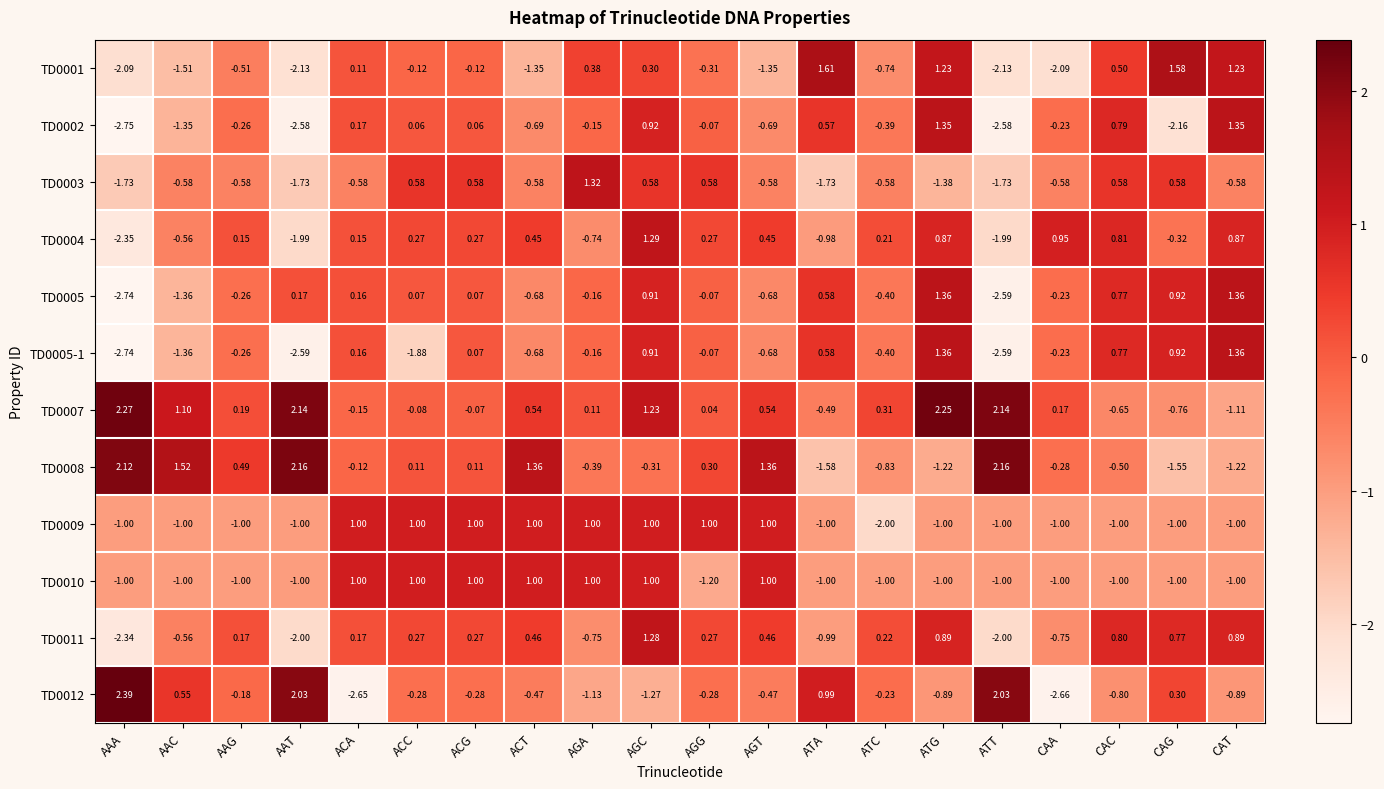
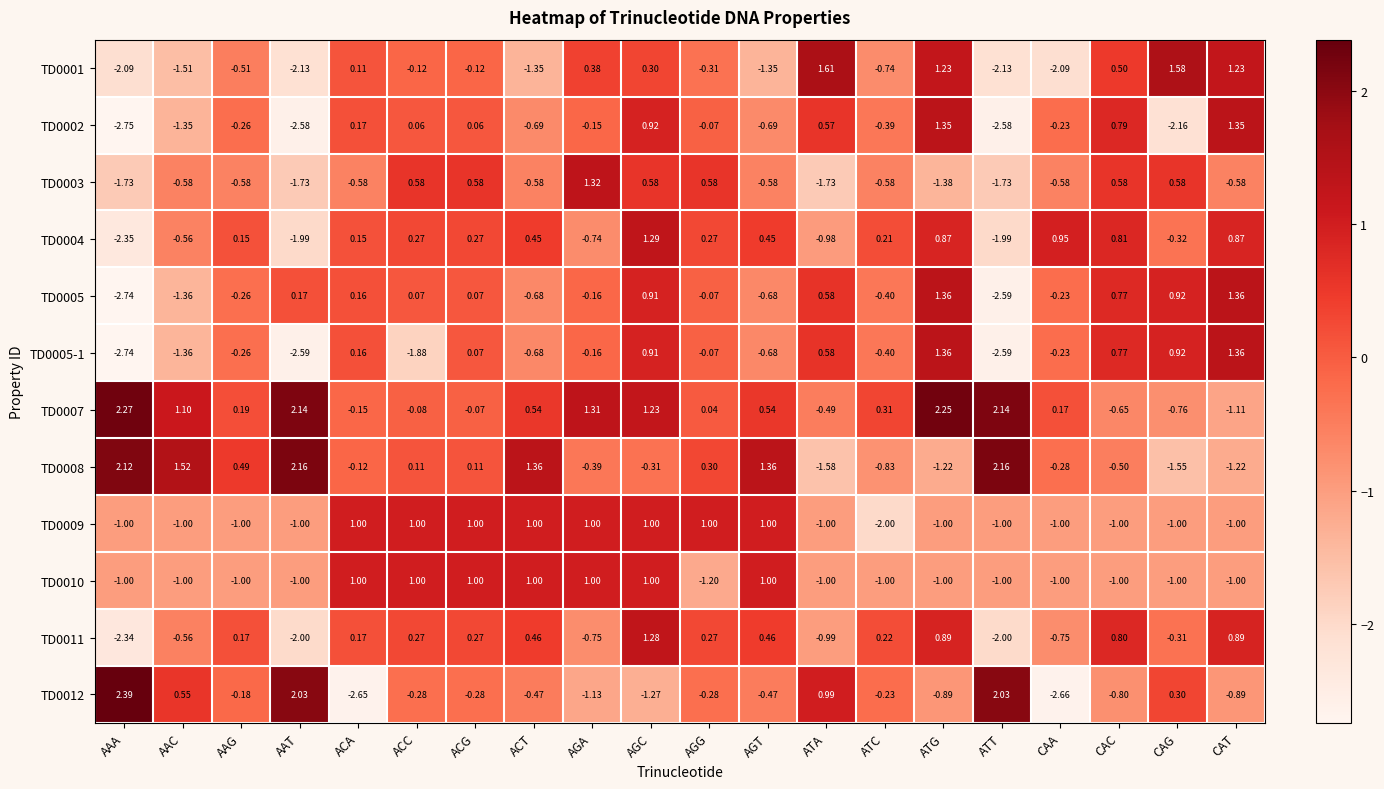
  {
    "TD0007": {
      "AAA": 2.27,
      "AAC": 1.10,
      "AAG": 0.19,
      "AAT": 2.14,
      "ACA": -0.15,
      "ACC": -0.08,
      "ACG": -0.07,
      "ACT": 0.54,
-     "AGA": 0.11,
+     "AGA": 1.31,
      "AGC": 1.23,
      "AGG": 0.04,
      "AGT": 0.54,
      "ATA": -0.49,
      "ATC": 0.31,
      "ATG": 2.25,
      "ATT": 2.14,
      "CAA": 0.17,
      "CAC": -0.65,
      "CAG": -0.76,
      "CAT": -1.11
    },
    "TD0011": {
      "AAA": -2.34,
      "AAC": -0.56,
      "AAG": 0.17,
      "AAT": -2.00,
      "ACA": 0.17,
      "ACC": 0.27,
      "ACG": 0.27,
      "ACT": 0.46,
      "AGA": -0.75,
      "AGC": 1.28,
      "AGG": 0.27,
      "AGT": 0.46,
      "ATA": -0.99,
      "ATC": 0.22,
      "ATG": 0.89,
      "ATT": -2.00,
      "CAA": -0.75,
      "CAC": 0.80,
-     "CAG": 0.77,
+     "CAG": -0.31,
      "CAT": 0.89
    }
  }
